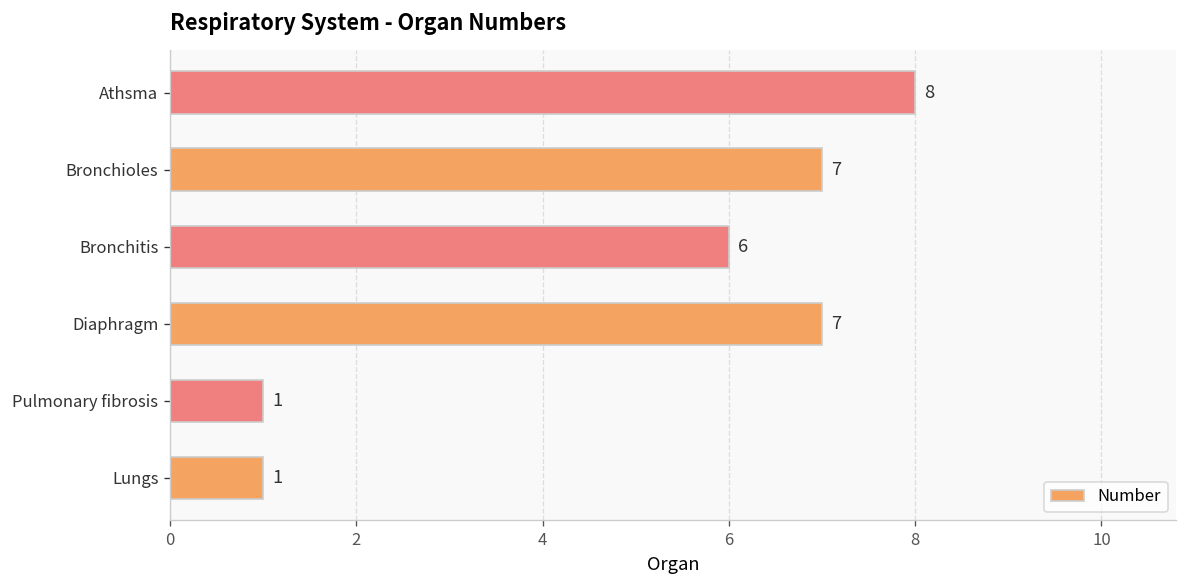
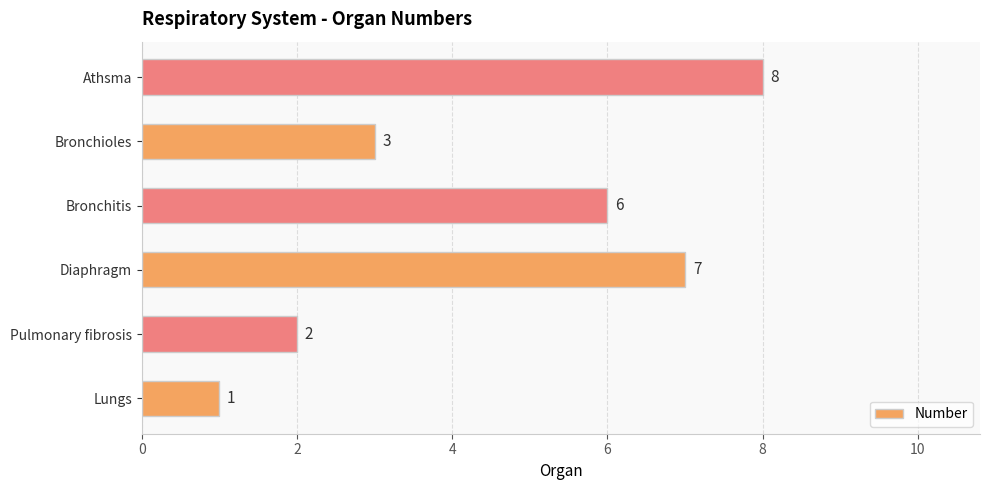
  {
    "Athsma": 8,
-   "Bronchioles": 7,
+   "Bronchioles": 3,
    "Bronchitis": 6,
    "Diaphragm": 7,
-   "Pulmonary fibrosis": 1,
+   "Pulmonary fibrosis": 2,
    "Lungs": 1
  }
